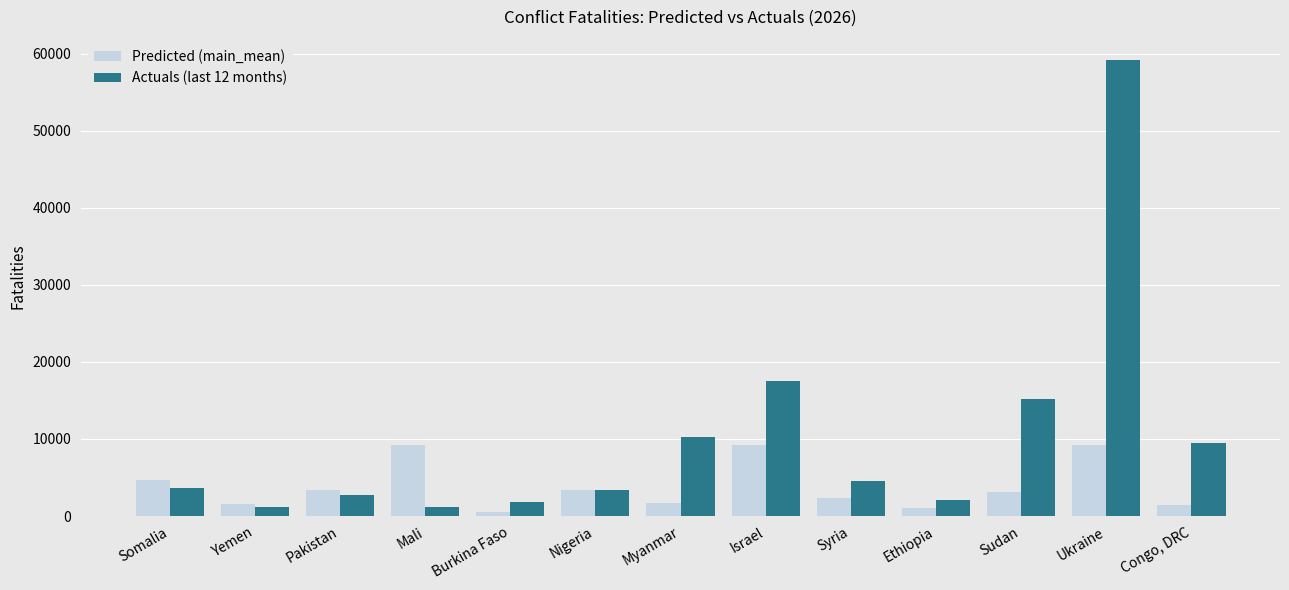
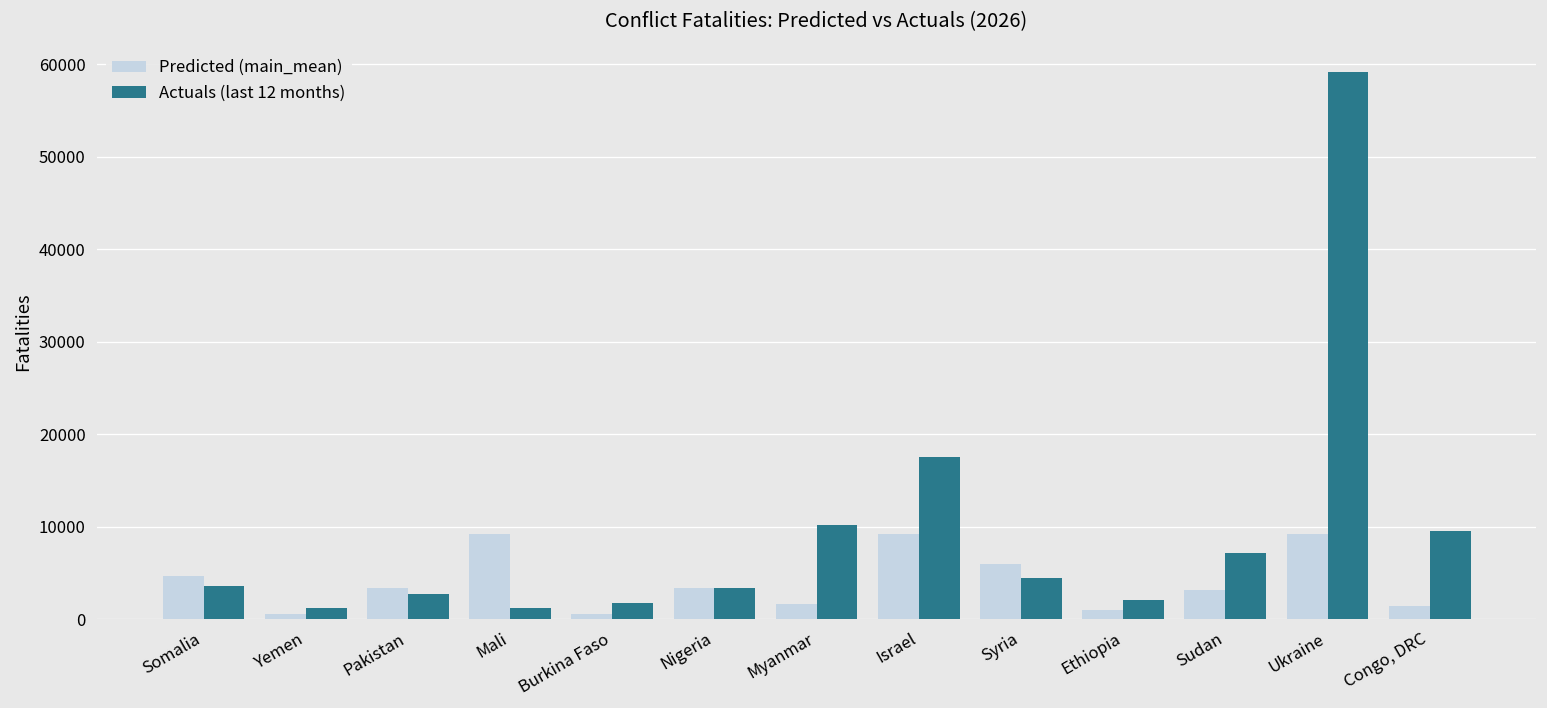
  {
    "Predicted (main_mean)": {
      "Somalia": 5000,
-     "Yemen": 2000,
+     "Yemen": 1000,
      "Pakistan": 3000,
      "Mali": 9000,
      "Burkina Faso": 1000,
      "Nigeria": 3000,
      "Myanmar": 2000,
      "Israel": 9000,
-     "Syria": 2000,
+     "Syria": 6000,
      "Ethiopia": 1000,
      "Sudan": 3000,
      "Ukraine": 9000,
      "Congo, DRC": 1000
    },
    "Actuals (last 12 months)": {
      "Somalia": 4000,
      "Yemen": 1000,
      "Pakistan": 3000,
      "Mali": 1000,
      "Burkina Faso": 2000,
      "Nigeria": 3000,
      "Myanmar": 10000,
      "Israel": 18000,
      "Syria": 4000,
      "Ethiopia": 2000,
-     "Sudan": 15000,
+     "Sudan": 7000,
      "Ukraine": 59000,
      "Congo, DRC": 10000
    }
  }
